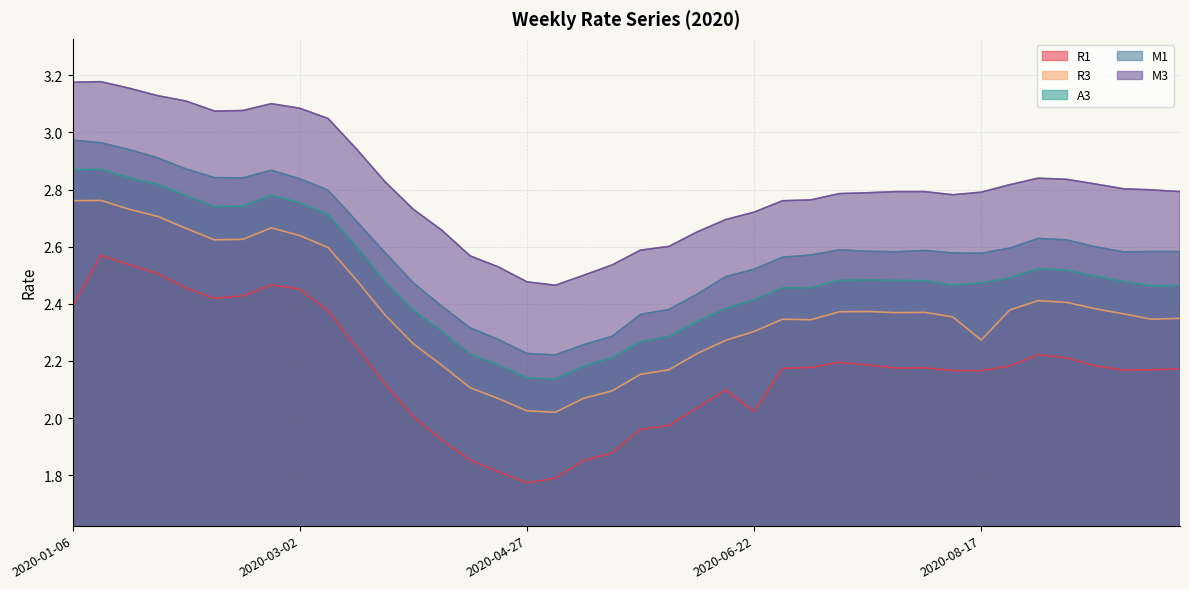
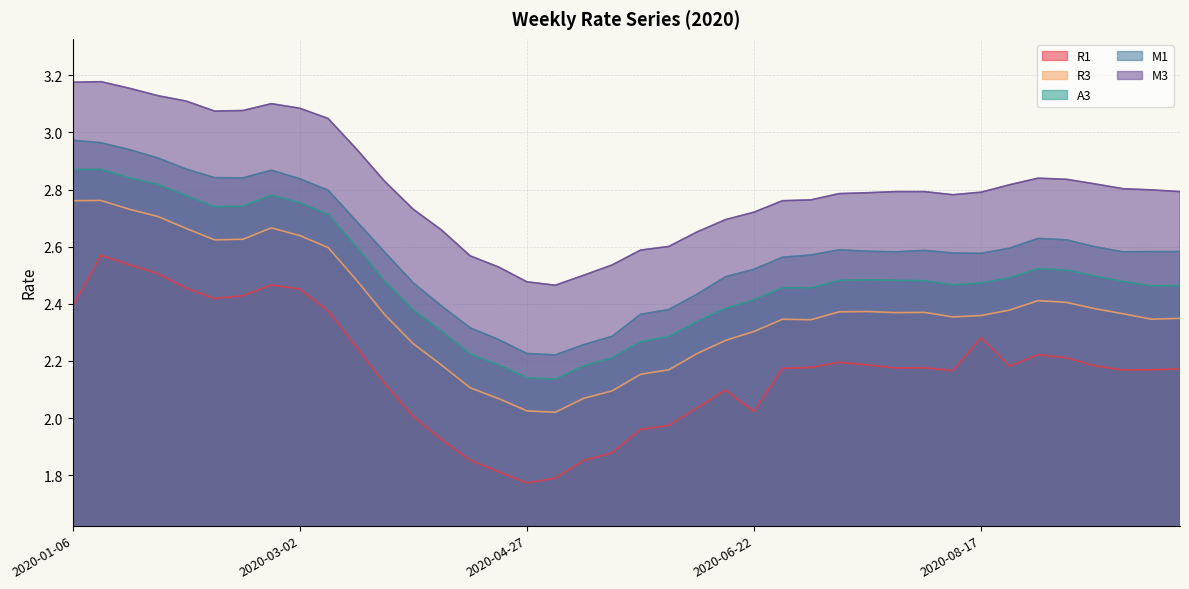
  {
    "R1": {
      "2020-01-06": 2.39,
      "2020-03-02": 2.45,
      "2020-04-27": 1.77,
      "2020-06-22": 2.02,
-     "2020-08-17": 2.17
+     "2020-08-17": 2.28
    },
    "R3": {
      "2020-01-06": 2.76,
      "2020-03-02": 2.64,
      "2020-04-27": 2.03,
      "2020-06-22": 2.30,
-     "2020-08-17": 2.27
+     "2020-08-17": 2.36
    }
  }
